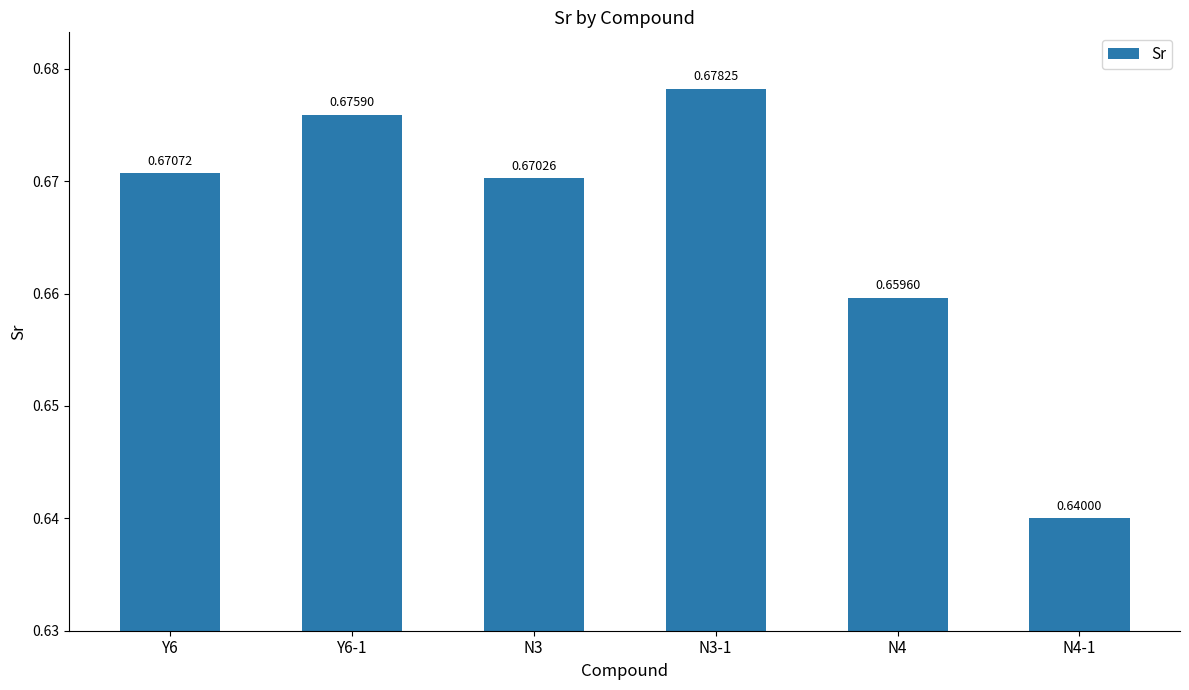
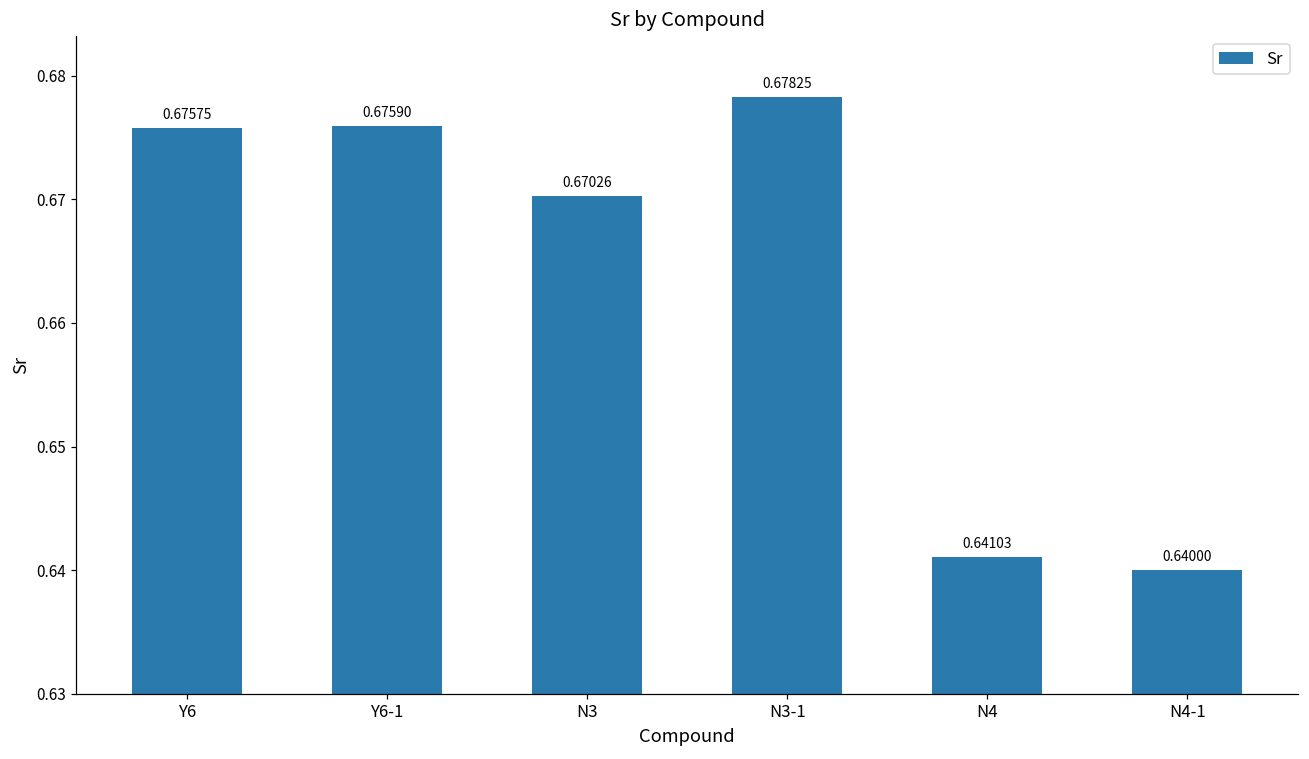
  {
-   "Y6": 0.67072,
+   "Y6": 0.67575,
    "Y6-1": 0.67590,
    "N3": 0.67026,
    "N3-1": 0.67825,
-   "N4": 0.65960,
+   "N4": 0.64103,
    "N4-1": 0.64000
  }
